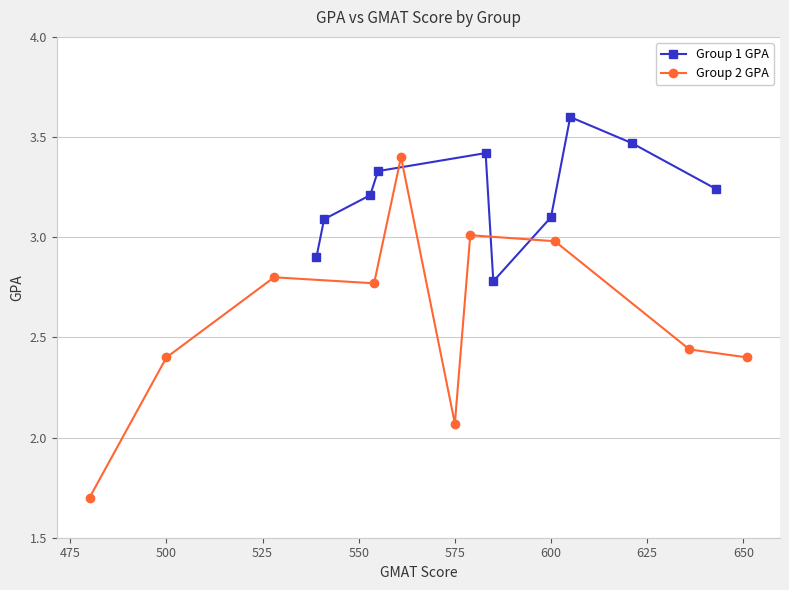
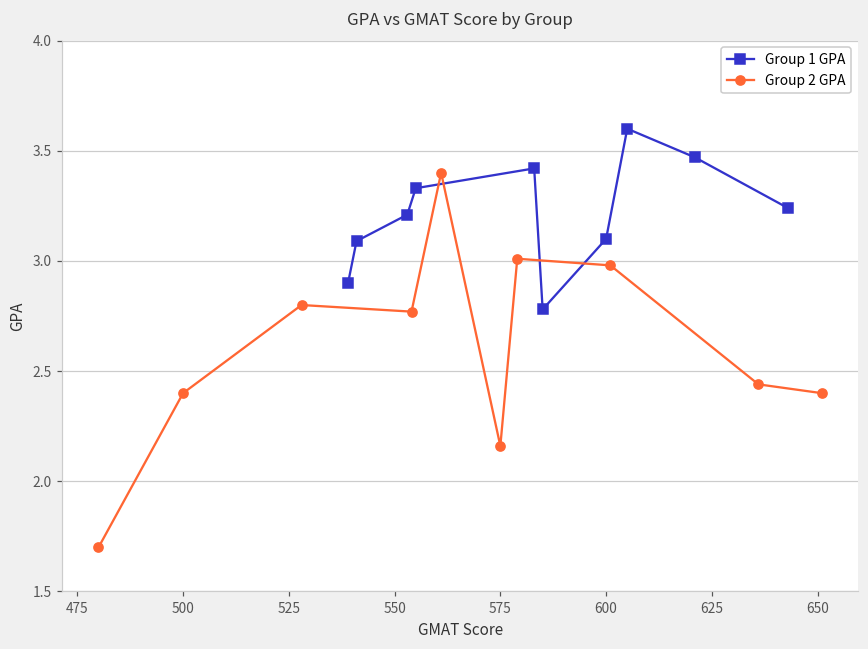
  {
    "Group 1 GPA": {
      "600": 3.10
    },
    "Group 2 GPA": {
      "500": 2.40,
-     "575": 2.07
+     "575": 2.16
    }
  }
